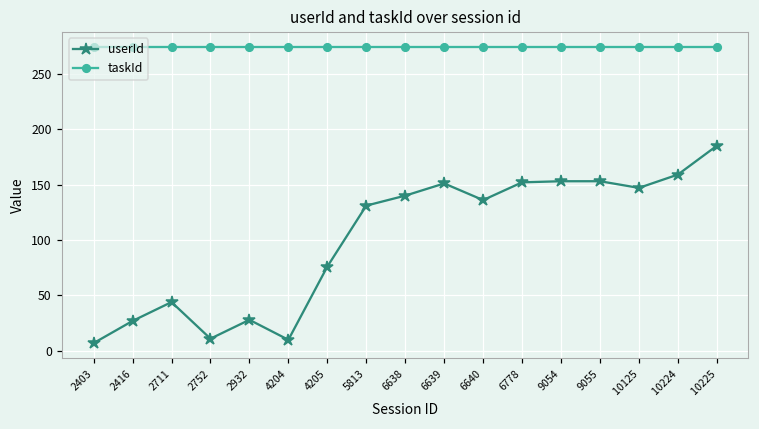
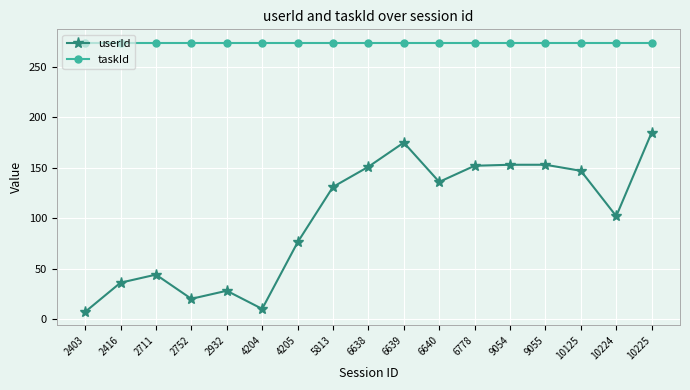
  {
    "userId": {
      "2403": 7,
-     "2416": 27,
+     "2416": 36,
      "2711": 44,
-     "2752": 11,
+     "2752": 20,
      "2932": 28,
      "4204": 10,
      "4205": 76,
      "5813": 131,
-     "6638": 140,
-     "6639": 151,
+     "6638": 151,
+     "6639": 175,
      "6640": 136,
      "6778": 152,
      "9054": 153,
      "9055": 153,
      "10125": 147,
-     "10224": 159,
+     "10224": 102,
      "10225": 185
    },
    "taskId": {
      "2711": 274,
      "2752": 274,
      "2932": 274,
      "4204": 274,
      "4205": 274,
      "5813": 274,
      "6638": 274,
      "6639": 274,
      "6640": 274,
      "6778": 274,
      "9054": 274,
      "9055": 274,
      "10125": 274,
      "10224": 274,
      "10225": 274
    }
  }
